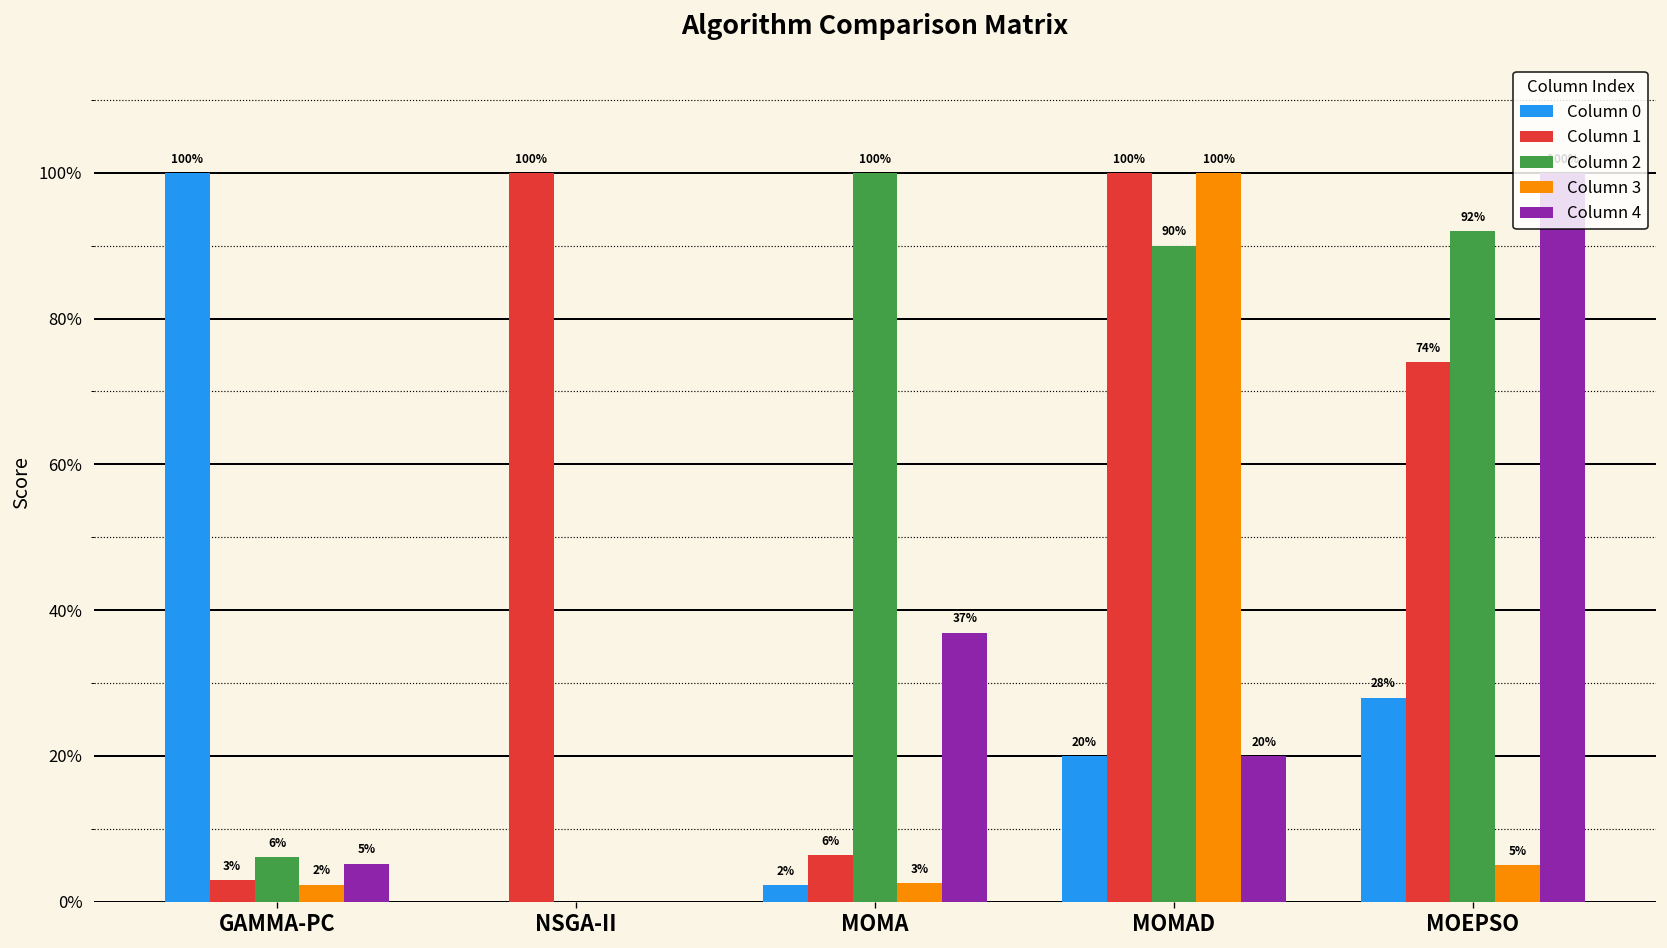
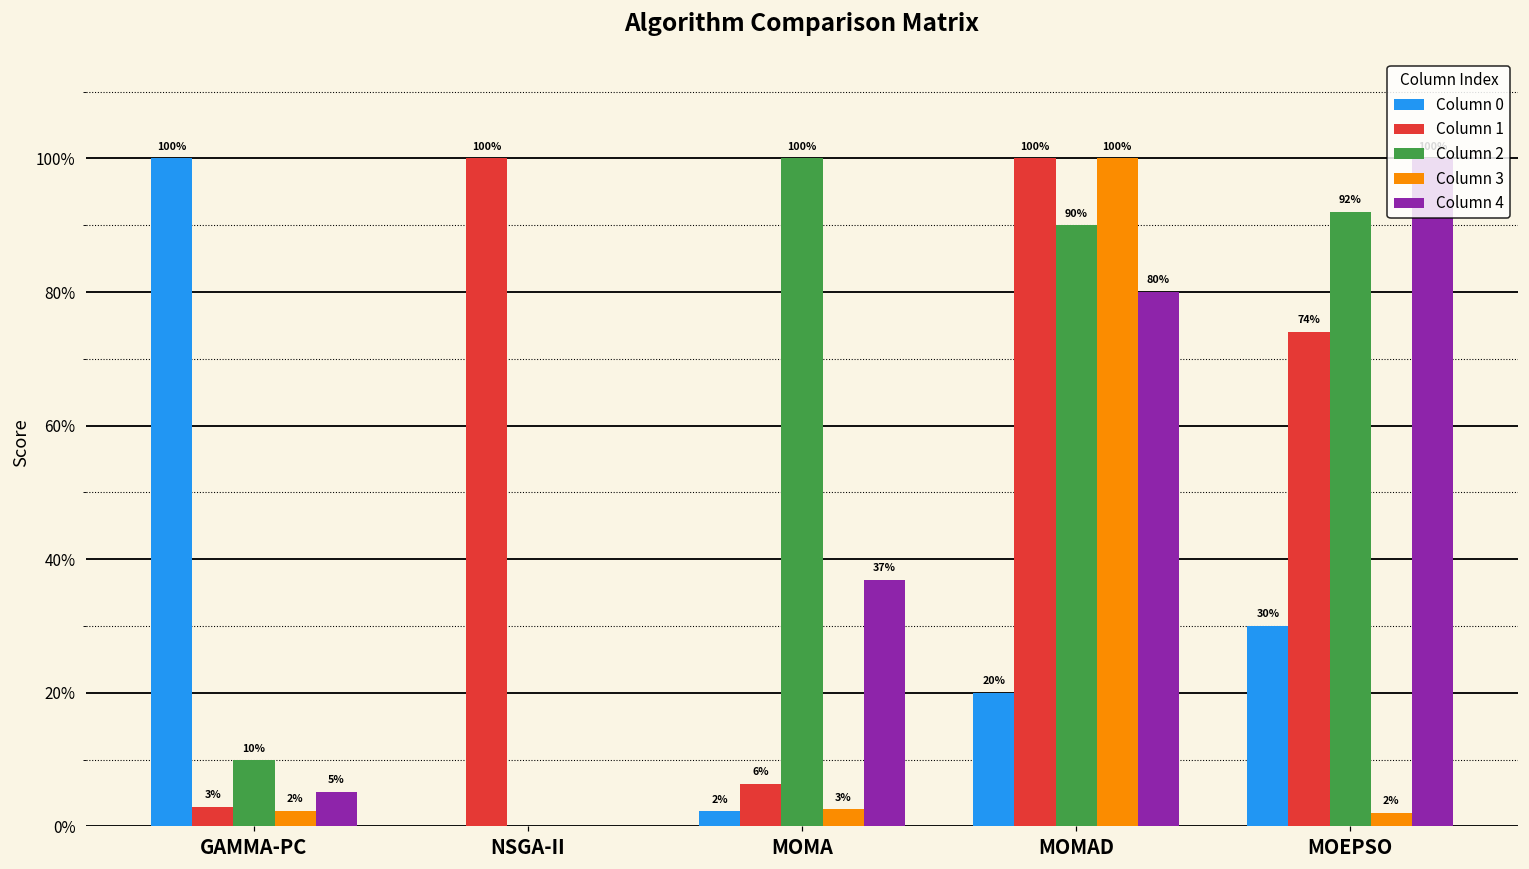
  {
    "Column 0": {
      "GAMMA-PC": "100%",
      "MOMA": "2%",
      "MOMAD": "20%",
-     "MOEPSO": "28%"
+     "MOEPSO": "30%"
    },
    "Column 1": {
      "GAMMA-PC": "3%",
      "NSGA-II": "100%",
      "MOMA": "6%",
      "MOMAD": "100%",
      "MOEPSO": "74%"
    },
    "Column 2": {
-     "GAMMA-PC": "6%",
+     "GAMMA-PC": "10%",
      "MOMA": "100%",
      "MOMAD": "90%",
      "MOEPSO": "92%"
    },
    "Column 3": {
      "GAMMA-PC": "2%",
      "MOMA": "3%",
      "MOMAD": "100%",
-     "MOEPSO": "5%"
+     "MOEPSO": "2%"
    },
    "Column 4": {
      "GAMMA-PC": "5%",
      "MOMA": "37%",
-     "MOMAD": "20%"
+     "MOMAD": "80%"
    }
  }
